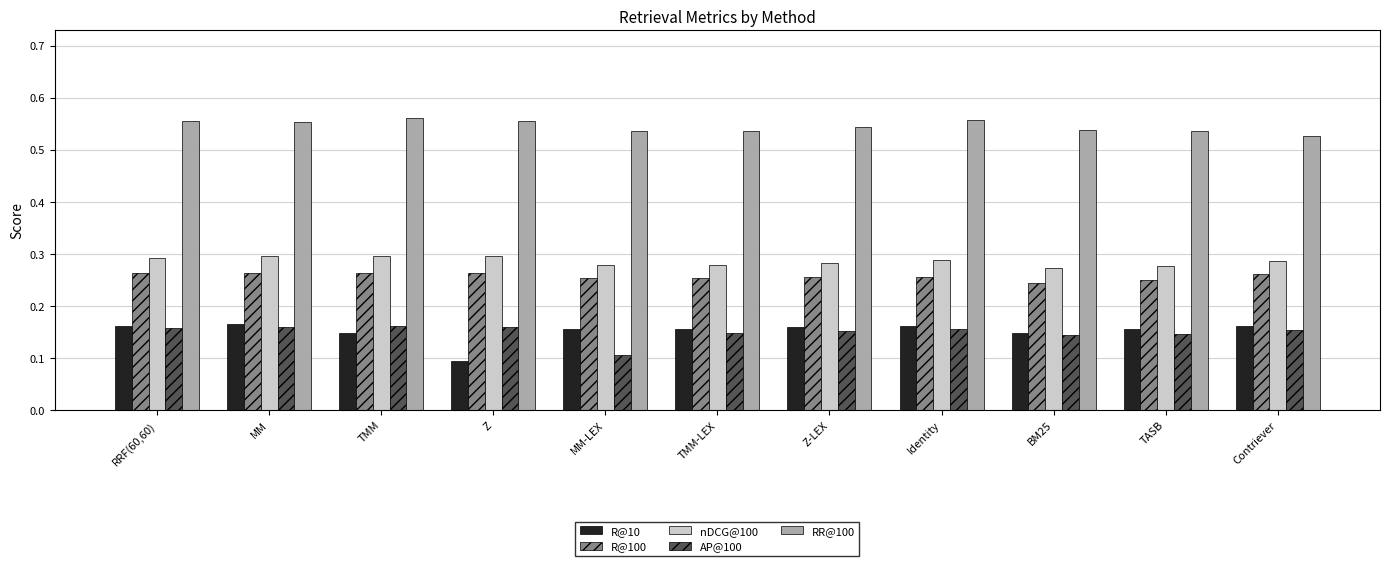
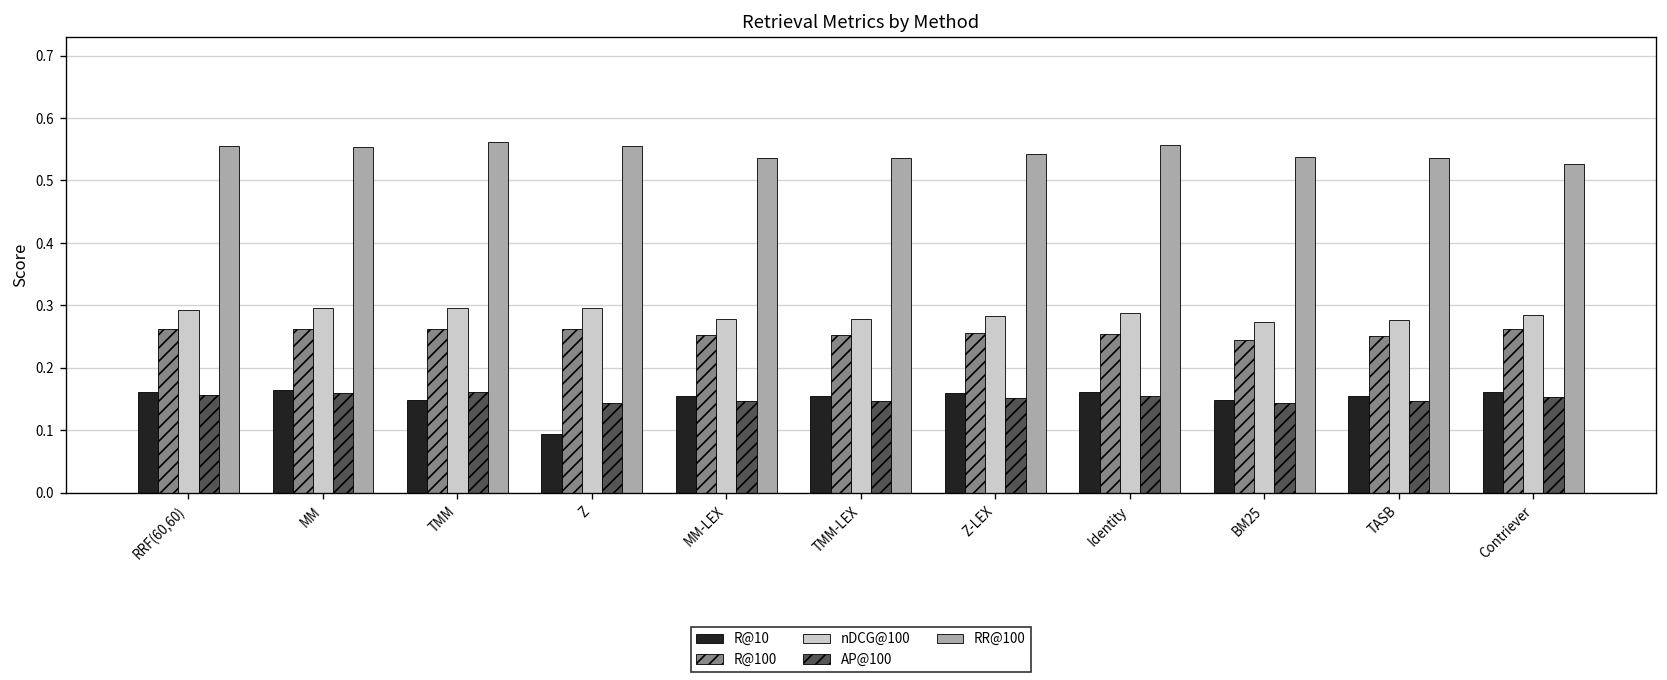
  {
    "R@10": {
      "RRF(60,60)": 0.16,
      "MM": 0.16,
      "TMM": 0.15,
      "Z": 0.09,
      "MM-LEX": 0.15,
      "TMM-LEX": 0.15,
      "Z-LEX": 0.16,
      "Identity": 0.16,
      "BM25": 0.15,
      "TASB": 0.15,
      "Contriever": 0.16
    },
    "AP@100": {
      "RRF(60,60)": 0.16,
      "MM": 0.16,
      "TMM": 0.16,
-     "Z": 0.16,
-     "MM-LEX": 0.11,
+     "Z": 0.14,
+     "MM-LEX": 0.15,
      "TMM-LEX": 0.15,
      "Z-LEX": 0.15,
      "Identity": 0.15,
      "BM25": 0.14,
      "TASB": 0.15,
      "Contriever": 0.15
    }
  }
